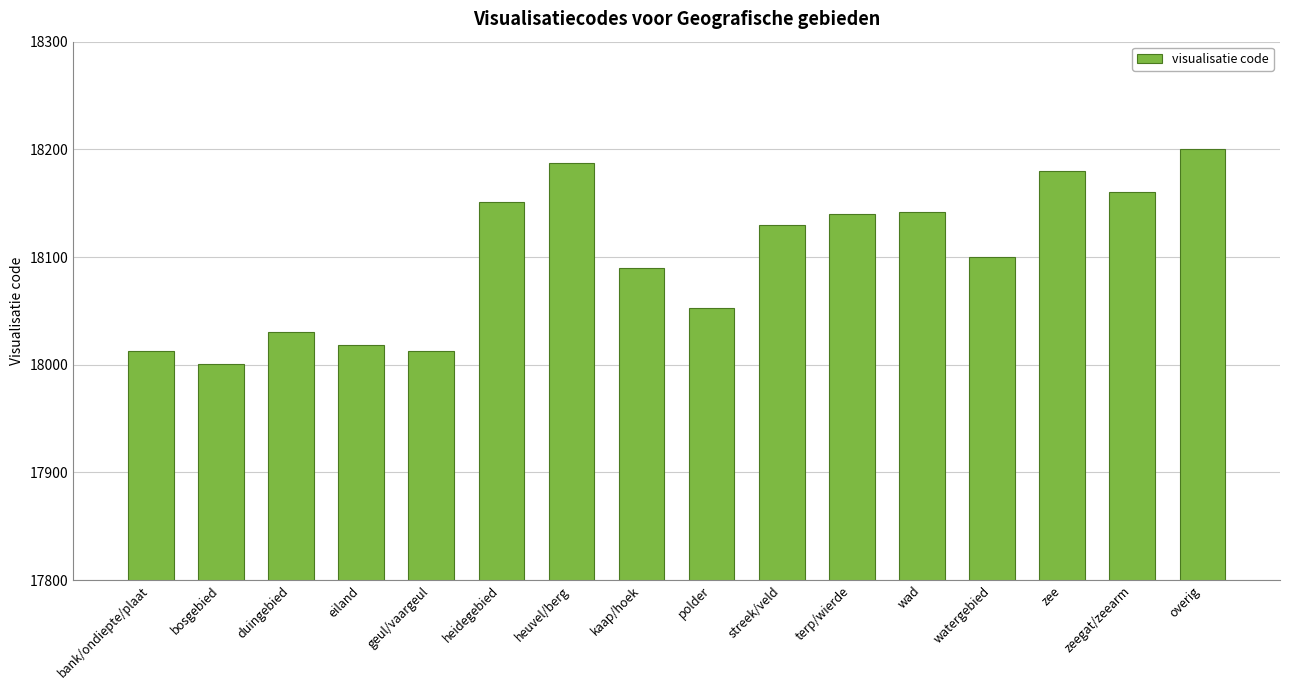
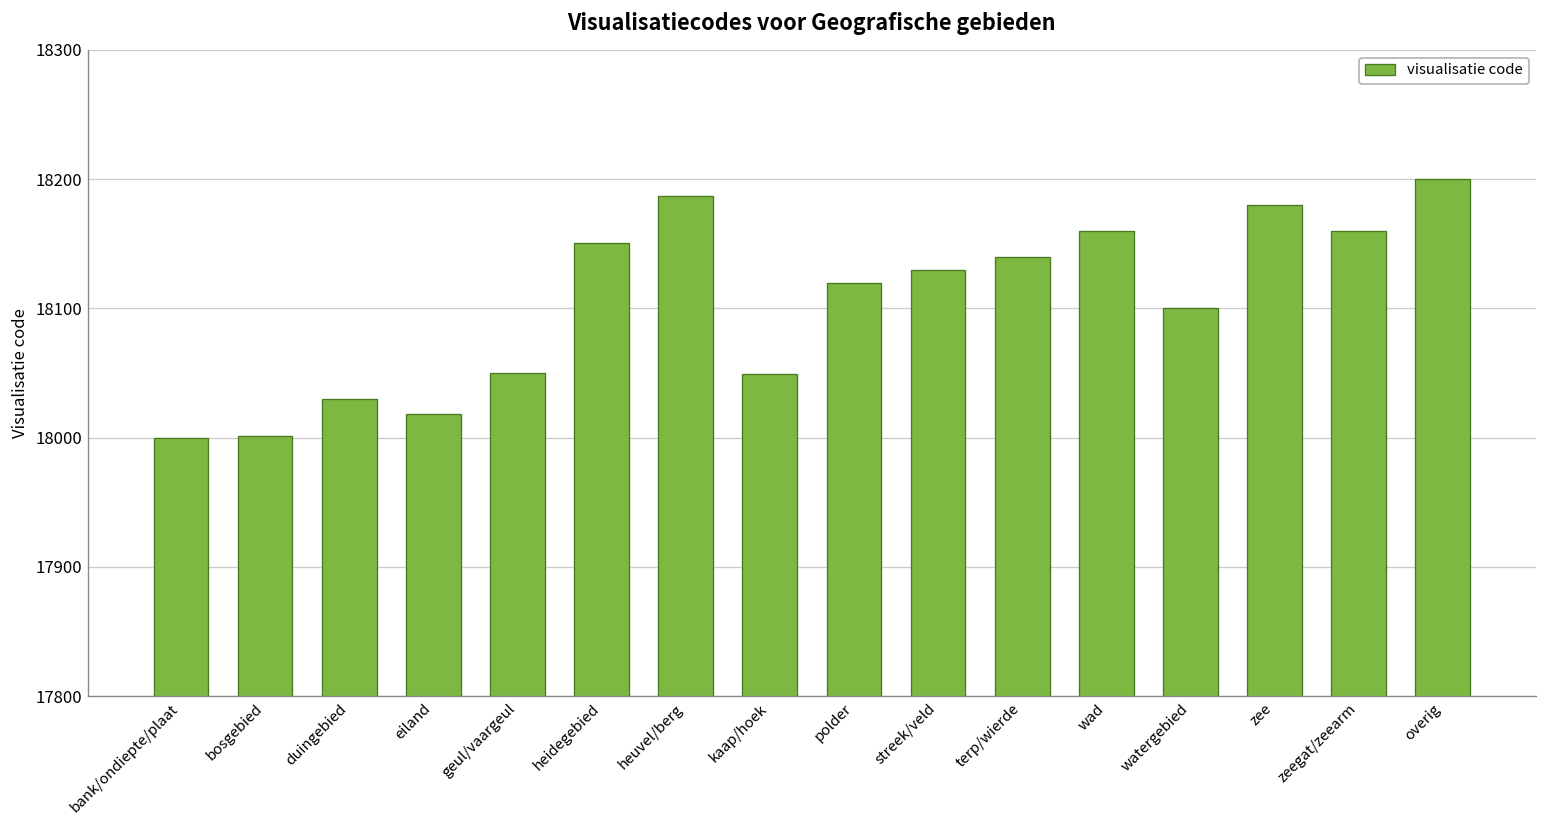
  {
-   "bank/ondiepte/plaat": 18013,
+   "bank/ondiepte/plaat": 18000,
    "bosgebied": 18001,
    "duingebied": 18030,
    "eiland": 18018,
-   "geul/vaargeul": 18013,
+   "geul/vaargeul": 18050,
    "heidegebied": 18151,
    "heuvel/berg": 18187,
-   "kaap/hoek": 18090,
-   "polder": 18053,
+   "kaap/hoek": 18049,
+   "polder": 18120,
    "streek/veld": 18130,
    "terp/wierde": 18140,
-   "wad": 18142,
+   "wad": 18160,
    "watergebied": 18100,
    "zee": 18180,
    "zeegat/zeearm": 18160,
    "overig": 18200
  }
